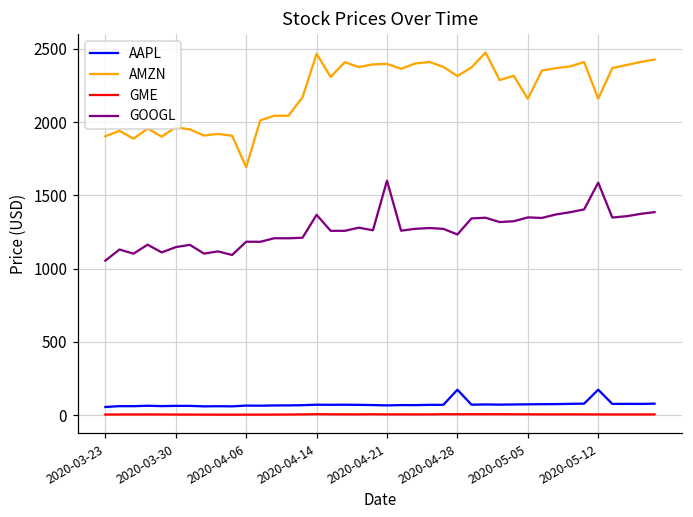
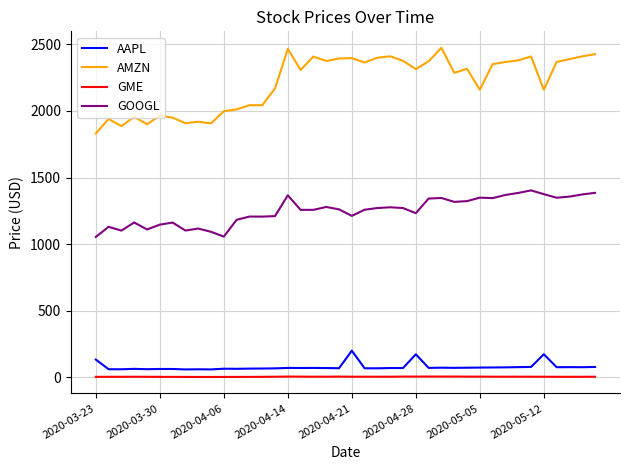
  {
    "AAPL": {
-     "2020-03-23": 60,
+     "2020-03-23": 130,
      "2020-03-30": 60,
      "2020-04-06": 60,
      "2020-04-14": 70,
-     "2020-04-21": 70,
+     "2020-04-21": 200,
      "2020-04-28": 170,
      "2020-05-05": 70,
      "2020-05-12": 170
    },
    "AMZN": {
-     "2020-03-23": 1900,
-     "2020-04-06": 1690,
+     "2020-03-23": 1830,
+     "2020-04-06": 2000,
      "2020-04-14": 2470,
      "2020-04-21": 2400,
      "2020-04-28": 2310,
      "2020-05-05": 2160,
      "2020-05-12": 2160
    },
    "GME": {
      "2020-03-23": 0,
      "2020-03-30": 0,
      "2020-04-06": 0,
      "2020-04-14": 10,
      "2020-04-21": 0,
      "2020-04-28": 10,
      "2020-05-05": 10,
      "2020-05-12": 0
    },
    "GOOGL": {
      "2020-03-23": 1050,
      "2020-03-30": 1150,
-     "2020-04-06": 1180,
+     "2020-04-06": 1060,
      "2020-04-14": 1370,
-     "2020-04-21": 1600,
+     "2020-04-21": 1210,
      "2020-04-28": 1230,
      "2020-05-05": 1350,
-     "2020-05-12": 1590
+     "2020-05-12": 1380
    }
  }
